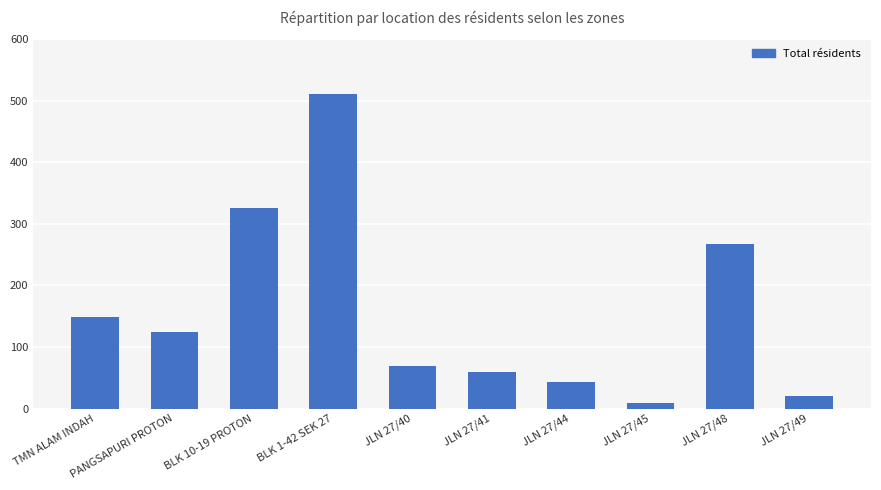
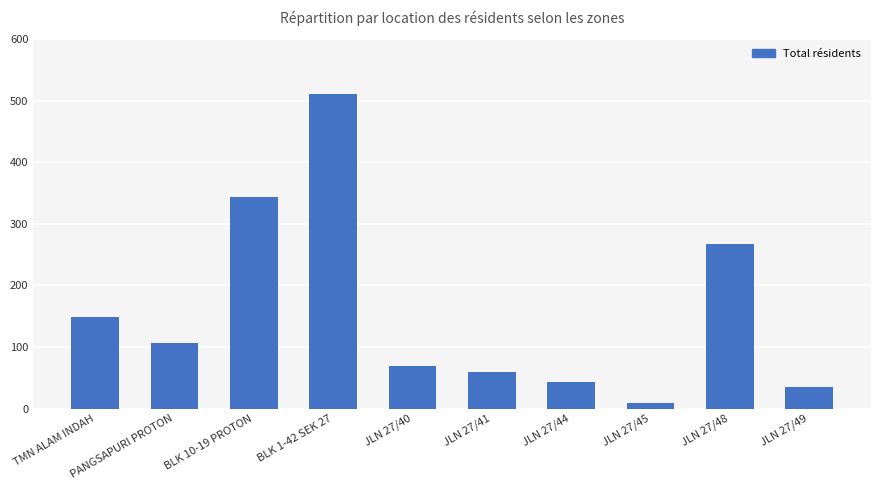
  {
    "TMN ALAM INDAH": 150,
-   "PANGSAPURI PROTON": 120,
-   "BLK 10-19 PROTON": 330,
+   "PANGSAPURI PROTON": 110,
+   "BLK 10-19 PROTON": 340,
    "BLK 1-42 SEK 27": 510,
    "JLN 27/40": 70,
    "JLN 27/41": 60,
    "JLN 27/44": 40,
    "JLN 27/45": 10,
    "JLN 27/48": 270,
-   "JLN 27/49": 20
+   "JLN 27/49": 40
  }
